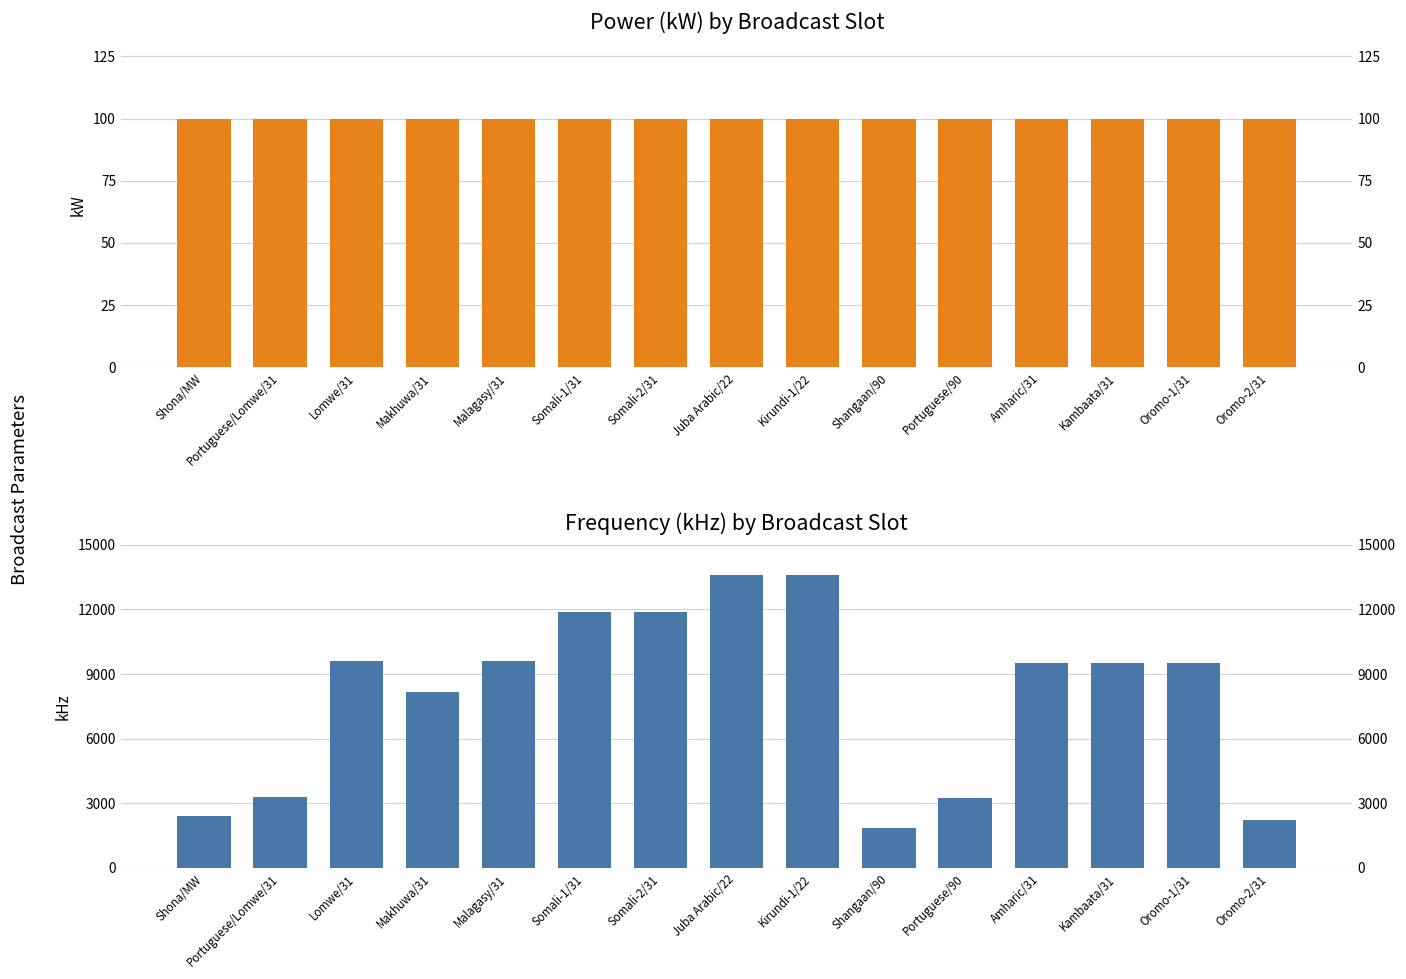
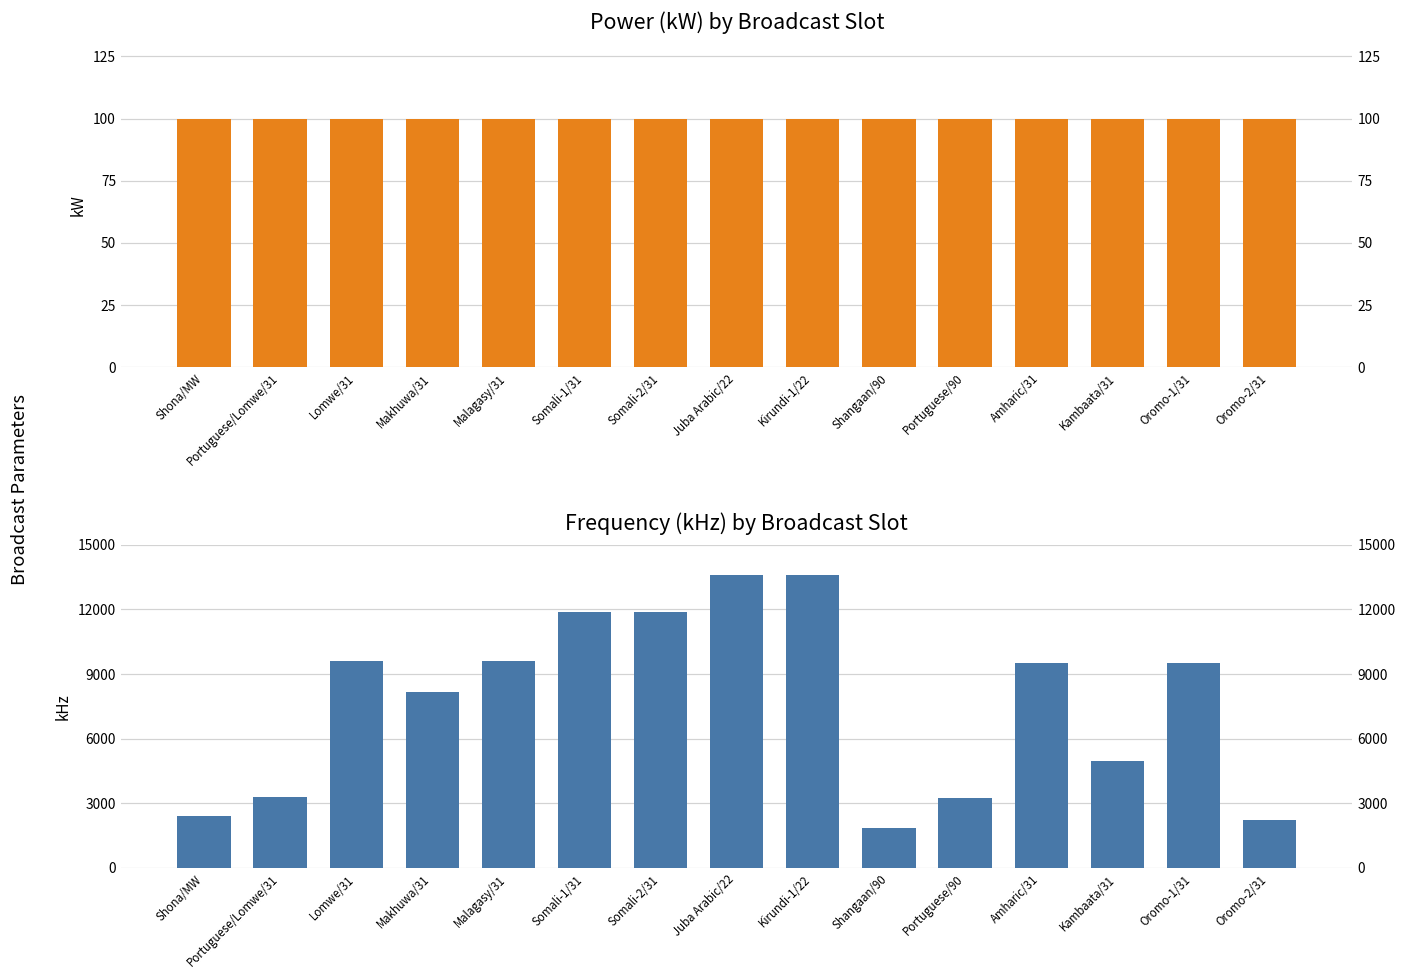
  {
    "Power (kW) by Broadcast Slot": {
      "Shona/MW": 100,
      "Portuguese/Lomwe/31": 100,
      "Lomwe/31": 100,
      "Makhuwa/31": 100,
      "Malagasy/31": 100,
      "Somali-1/31": 100,
      "Somali-2/31": 100,
      "Juba Arabic/22": 100,
      "Kirundi-1/22": 100,
      "Shangaan/90": 100,
      "Portuguese/90": 100,
      "Amharic/31": 100,
      "Kambaata/31": 100,
      "Oromo-1/31": 100,
      "Oromo-2/31": 100
    },
    "Frequency (kHz) by Broadcast Slot": {
      "Shona/MW": 2400,
      "Portuguese/Lomwe/31": 3300,
      "Lomwe/31": 9600,
      "Makhuwa/31": 8200,
      "Malagasy/31": 9600,
      "Somali-1/31": 11900,
      "Somali-2/31": 11900,
      "Juba Arabic/22": 13600,
      "Kirundi-1/22": 13600,
      "Shangaan/90": 1900,
      "Portuguese/90": 3200,
      "Amharic/31": 9500,
-     "Kambaata/31": 9500,
+     "Kambaata/31": 5000,
      "Oromo-1/31": 9500,
      "Oromo-2/31": 2200
    }
  }
